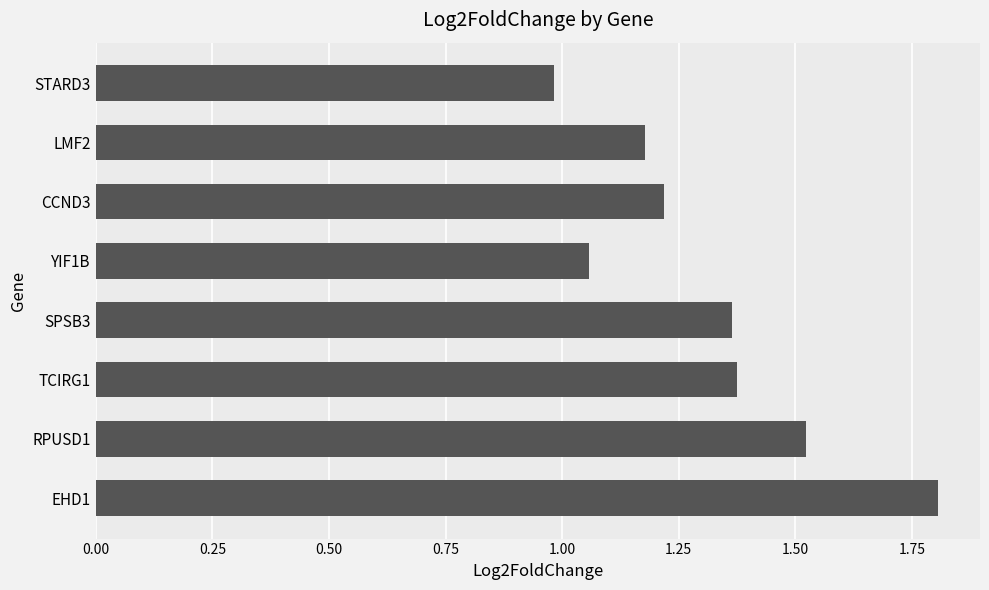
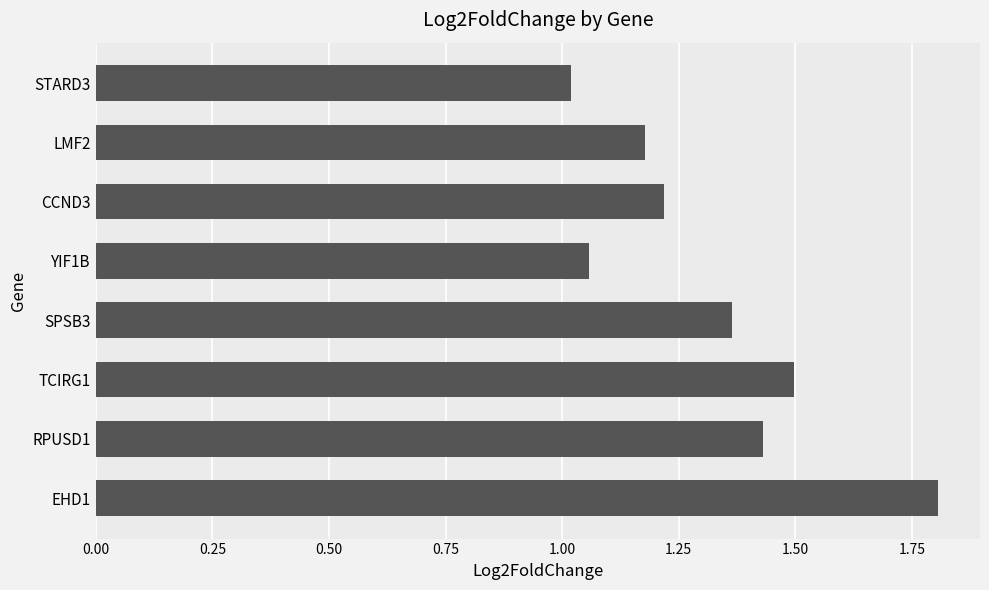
  {
-   "STARD3": 0.98,
+   "STARD3": 1.02,
    "LMF2": 1.18,
    "CCND3": 1.22,
    "YIF1B": 1.06,
    "SPSB3": 1.36,
-   "TCIRG1": 1.38,
-   "RPUSD1": 1.52,
+   "TCIRG1": 1.50,
+   "RPUSD1": 1.43,
    "EHD1": 1.81
  }
